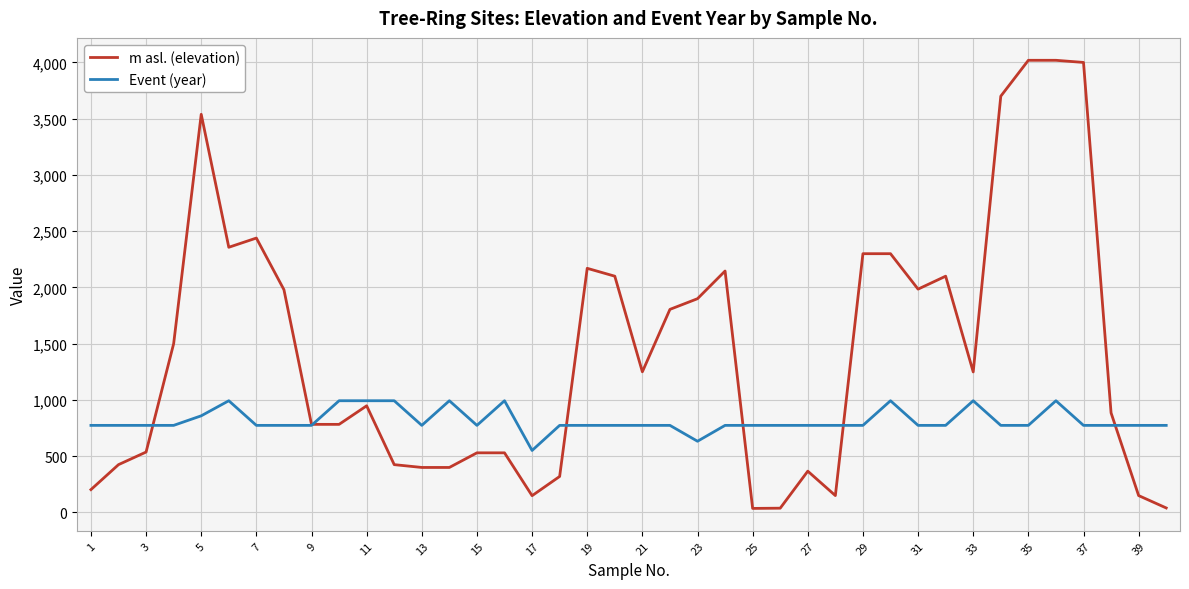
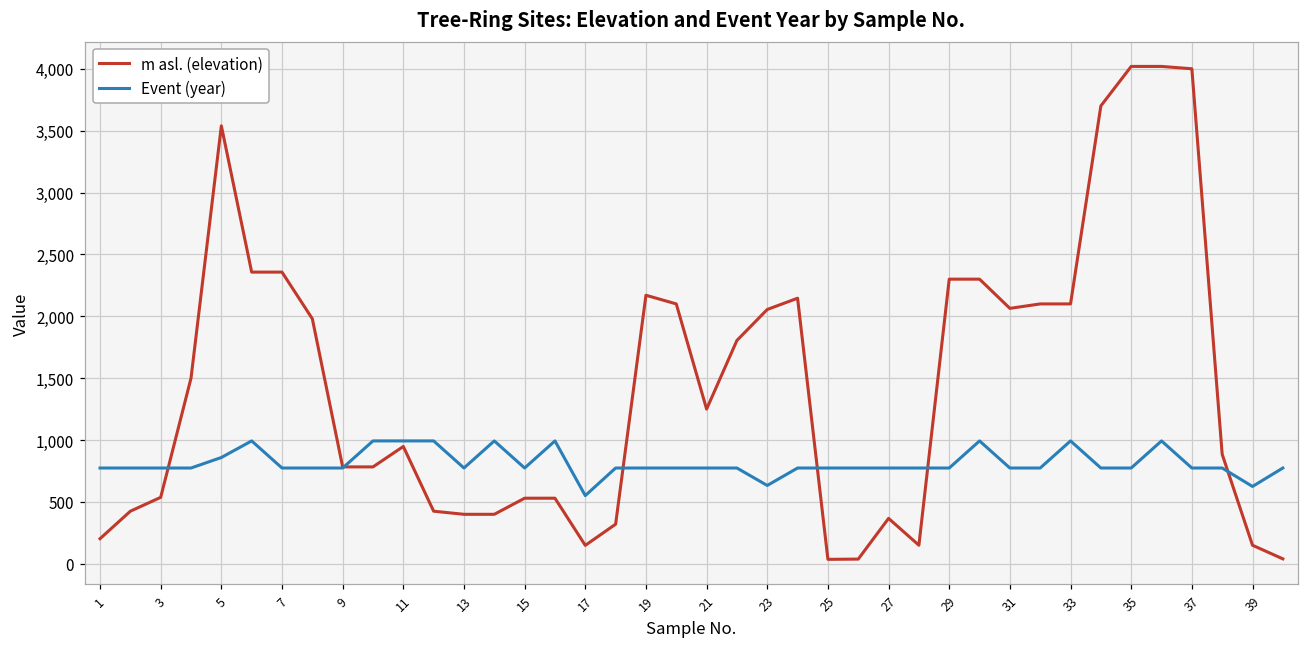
  {
    "m asl. (elevation)": {
      "1": "200",
      "3": "540",
      "5": "3,540",
-     "7": "2,440",
+     "7": "2,360",
      "11": "950",
      "13": "400",
      "15": "530",
      "17": "150",
      "19": "2,170",
      "21": "1,250",
-     "23": "1,900",
+     "23": "2,060",
      "25": "40",
      "27": "370",
      "29": "2,300",
-     "31": "1,990",
-     "33": "1,250",
+     "31": "2,060",
+     "33": "2,100",
      "35": "4,020",
      "37": "4,000",
      "39": "150"
    },
    "Event (year)": {
      "1": "770",
      "3": "770",
      "5": "860",
      "7": "770",
      "11": "990",
      "13": "770",
      "15": "770",
      "17": "550",
      "19": "770",
      "21": "770",
      "23": "630",
      "25": "770",
      "27": "770",
      "29": "770",
      "31": "770",
      "33": "990",
      "35": "770",
      "37": "770",
-     "39": "770"
+     "39": "630"
    }
  }
